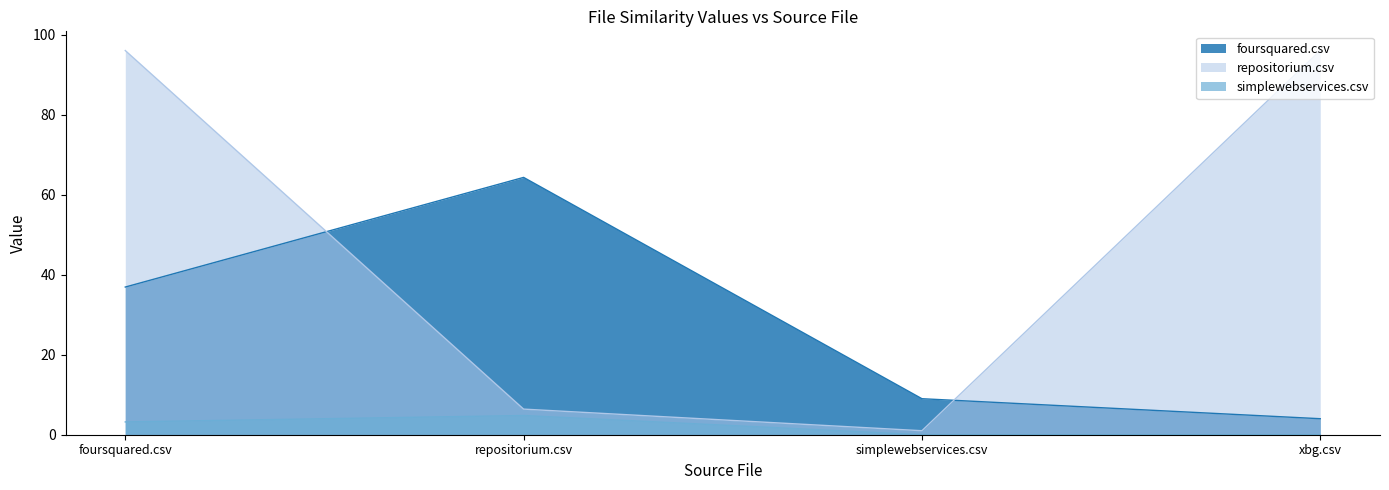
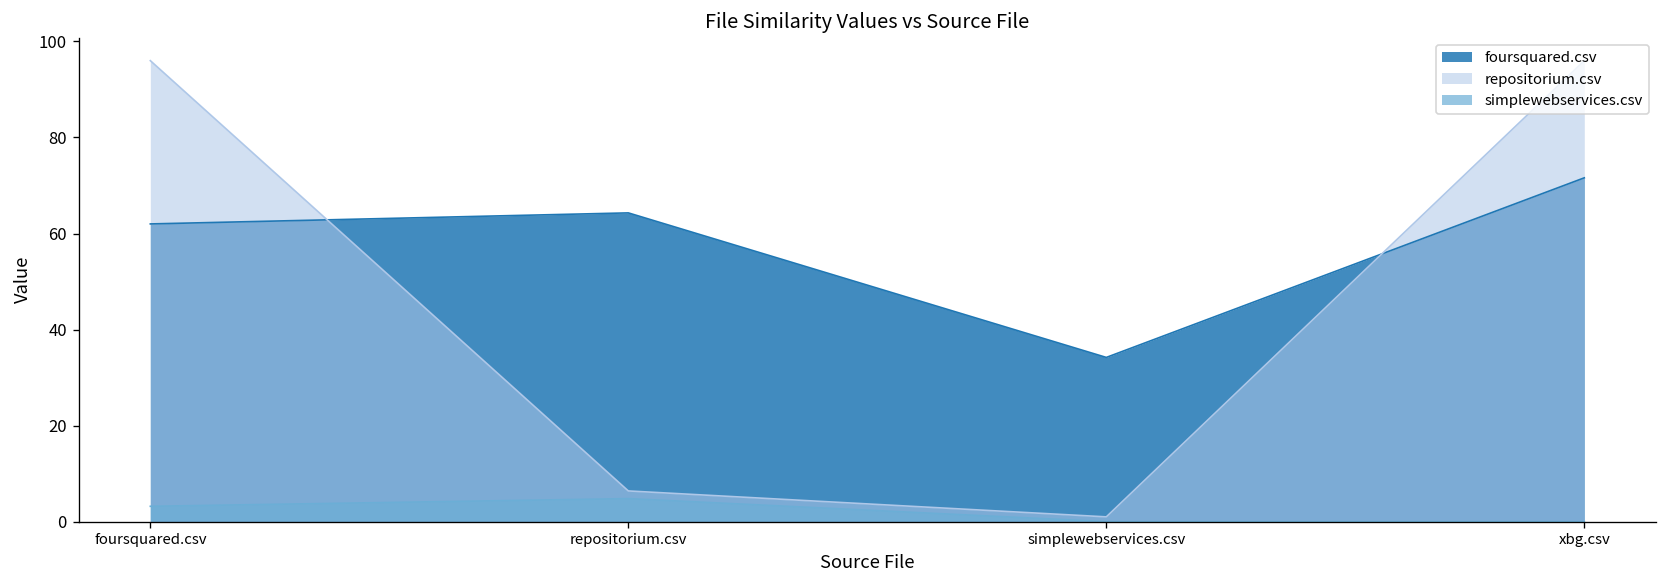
  {
    "foursquared.csv": {
-     "foursquared.csv": 37,
+     "foursquared.csv": 62,
      "repositorium.csv": 64,
-     "simplewebservices.csv": 9,
-     "xbg.csv": 4
+     "simplewebservices.csv": 34,
+     "xbg.csv": 72
    },
    "repositorium.csv": {
      "foursquared.csv": 96,
      "repositorium.csv": 6,
      "simplewebservices.csv": 1
    },
    "simplewebservices.csv": {
      "foursquared.csv": 3,
      "repositorium.csv": 5,
      "simplewebservices.csv": 0,
      "xbg.csv": 0
    }
  }
